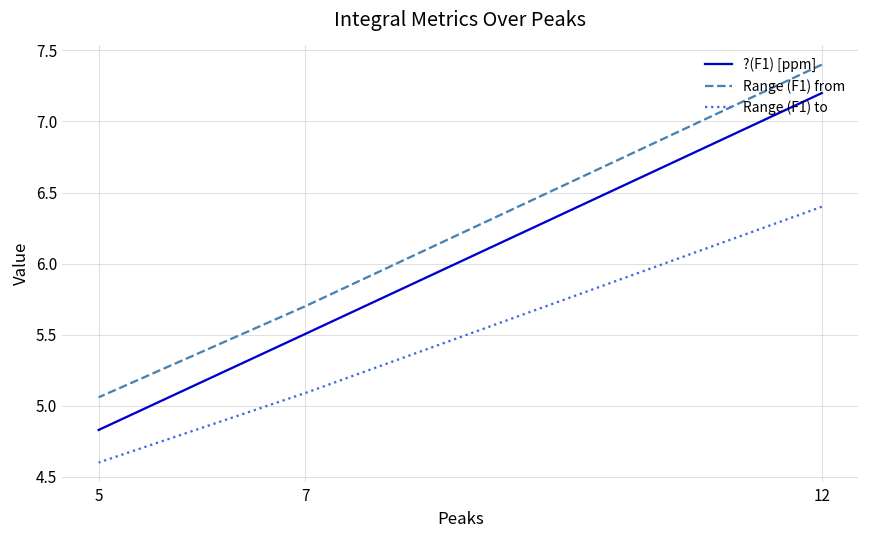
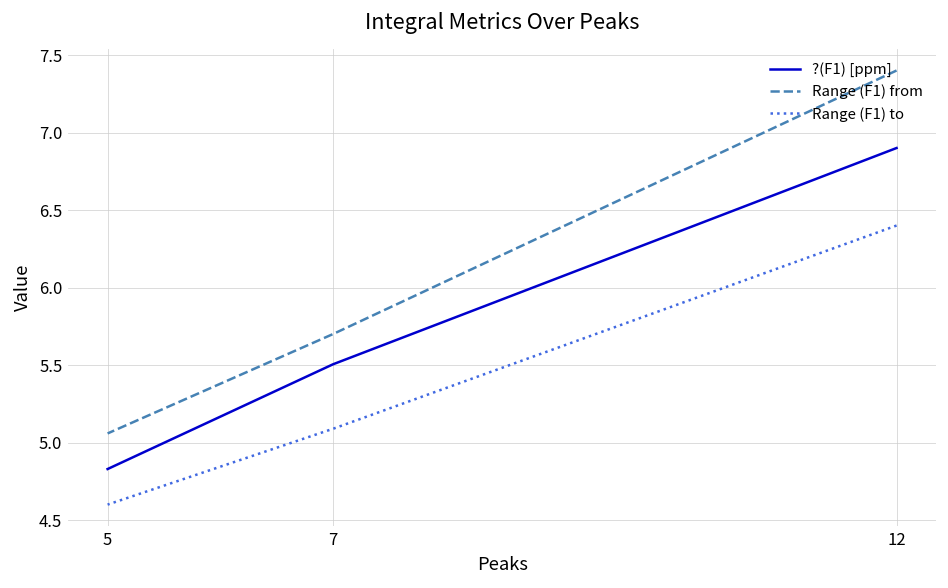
  {
    "?(F1) [ppm]": {
      "5": 4.83,
      "7": 5.5,
-     "12": 7.2
+     "12": 6.9
    }
  }
